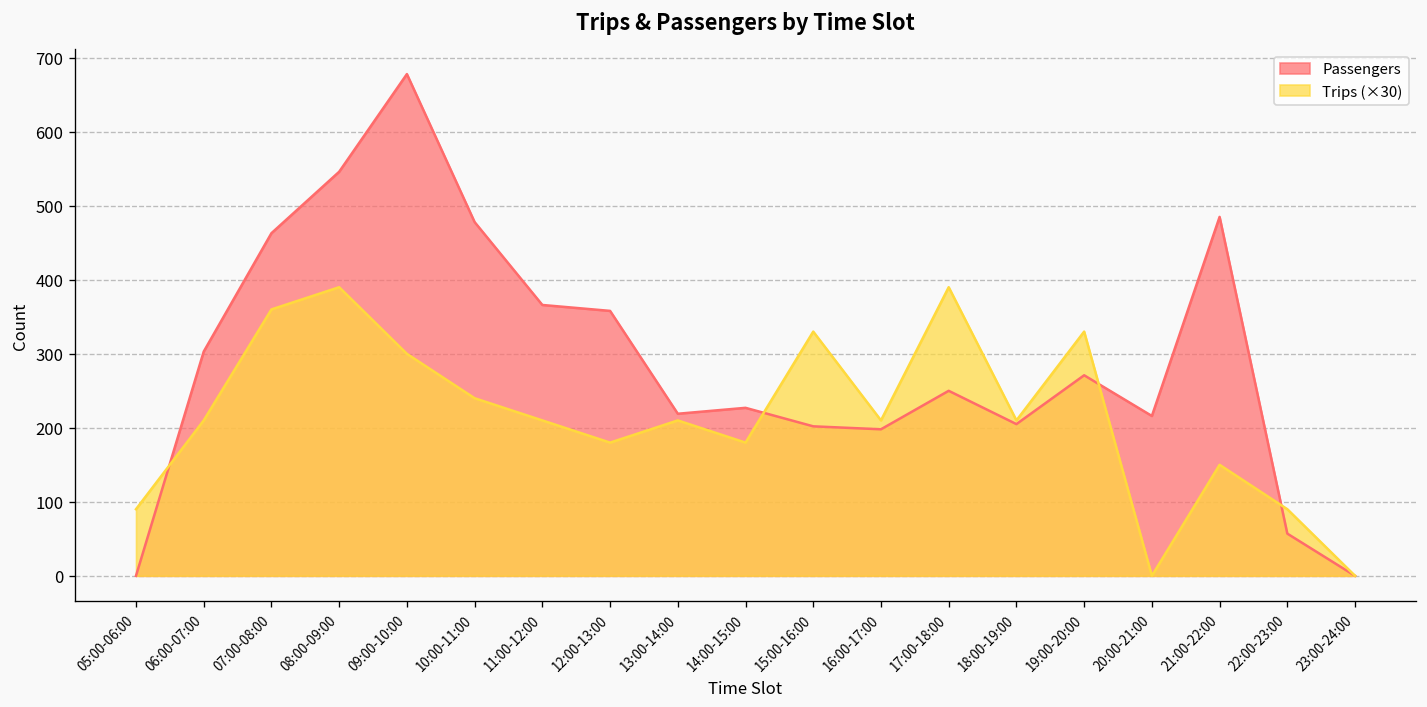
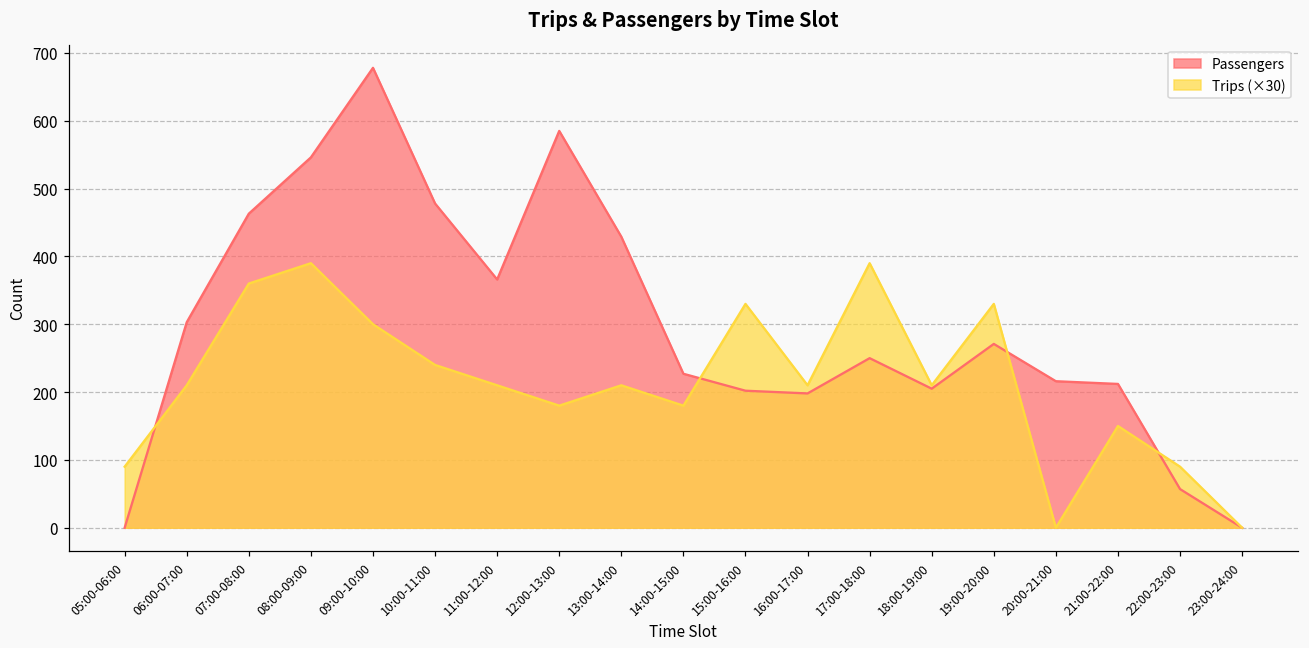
  {
    "Passengers": {
      "05:00-06:00": 0,
      "06:00-07:00": 300,
      "07:00-08:00": 460,
      "08:00-09:00": 550,
      "09:00-10:00": 680,
      "10:00-11:00": 480,
      "11:00-12:00": 370,
-     "12:00-13:00": 360,
-     "13:00-14:00": 220,
+     "12:00-13:00": 590,
+     "13:00-14:00": 430,
      "14:00-15:00": 230,
      "15:00-16:00": 200,
      "16:00-17:00": 200,
      "17:00-18:00": 250,
      "18:00-19:00": 210,
      "19:00-20:00": 270,
      "20:00-21:00": 220,
-     "21:00-22:00": 490,
+     "21:00-22:00": 210,
      "22:00-23:00": 60
    },
    "Trips (×30)": {
      "05:00-06:00": 90,
      "06:00-07:00": 210,
      "07:00-08:00": 360,
      "08:00-09:00": 390,
      "09:00-10:00": 300,
      "10:00-11:00": 240,
      "11:00-12:00": 210,
      "12:00-13:00": 180,
      "13:00-14:00": 210,
      "14:00-15:00": 180,
      "15:00-16:00": 330,
      "16:00-17:00": 210,
      "17:00-18:00": 390,
      "18:00-19:00": 210,
      "19:00-20:00": 330,
      "20:00-21:00": 0,
      "21:00-22:00": 150,
      "22:00-23:00": 90
    }
  }
